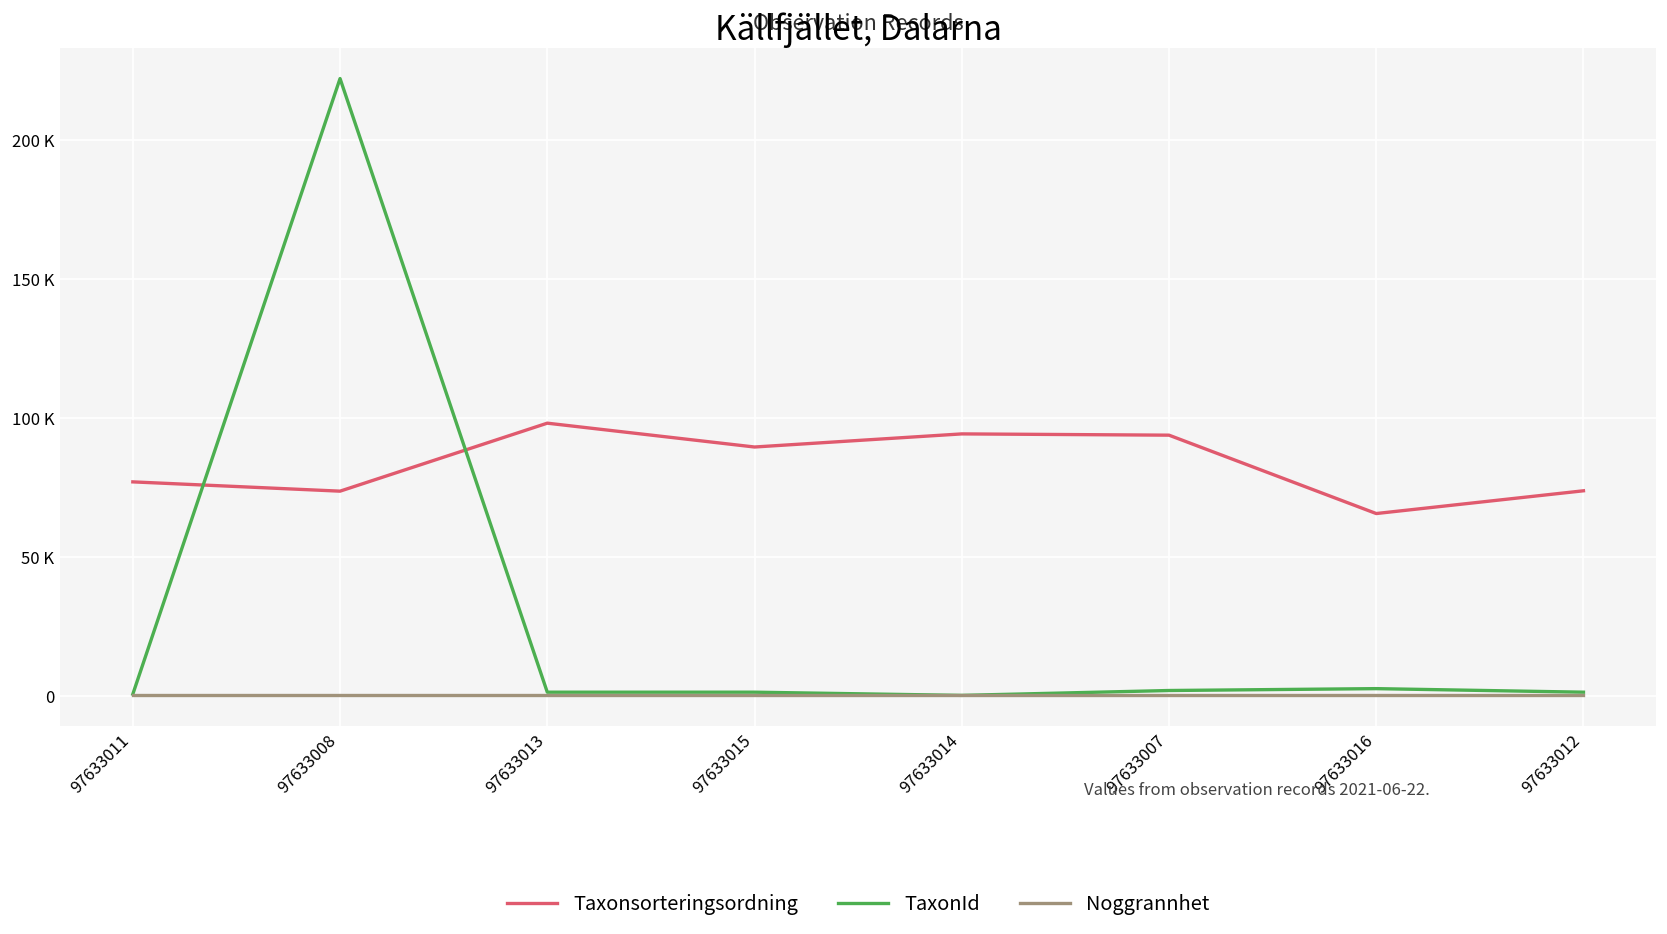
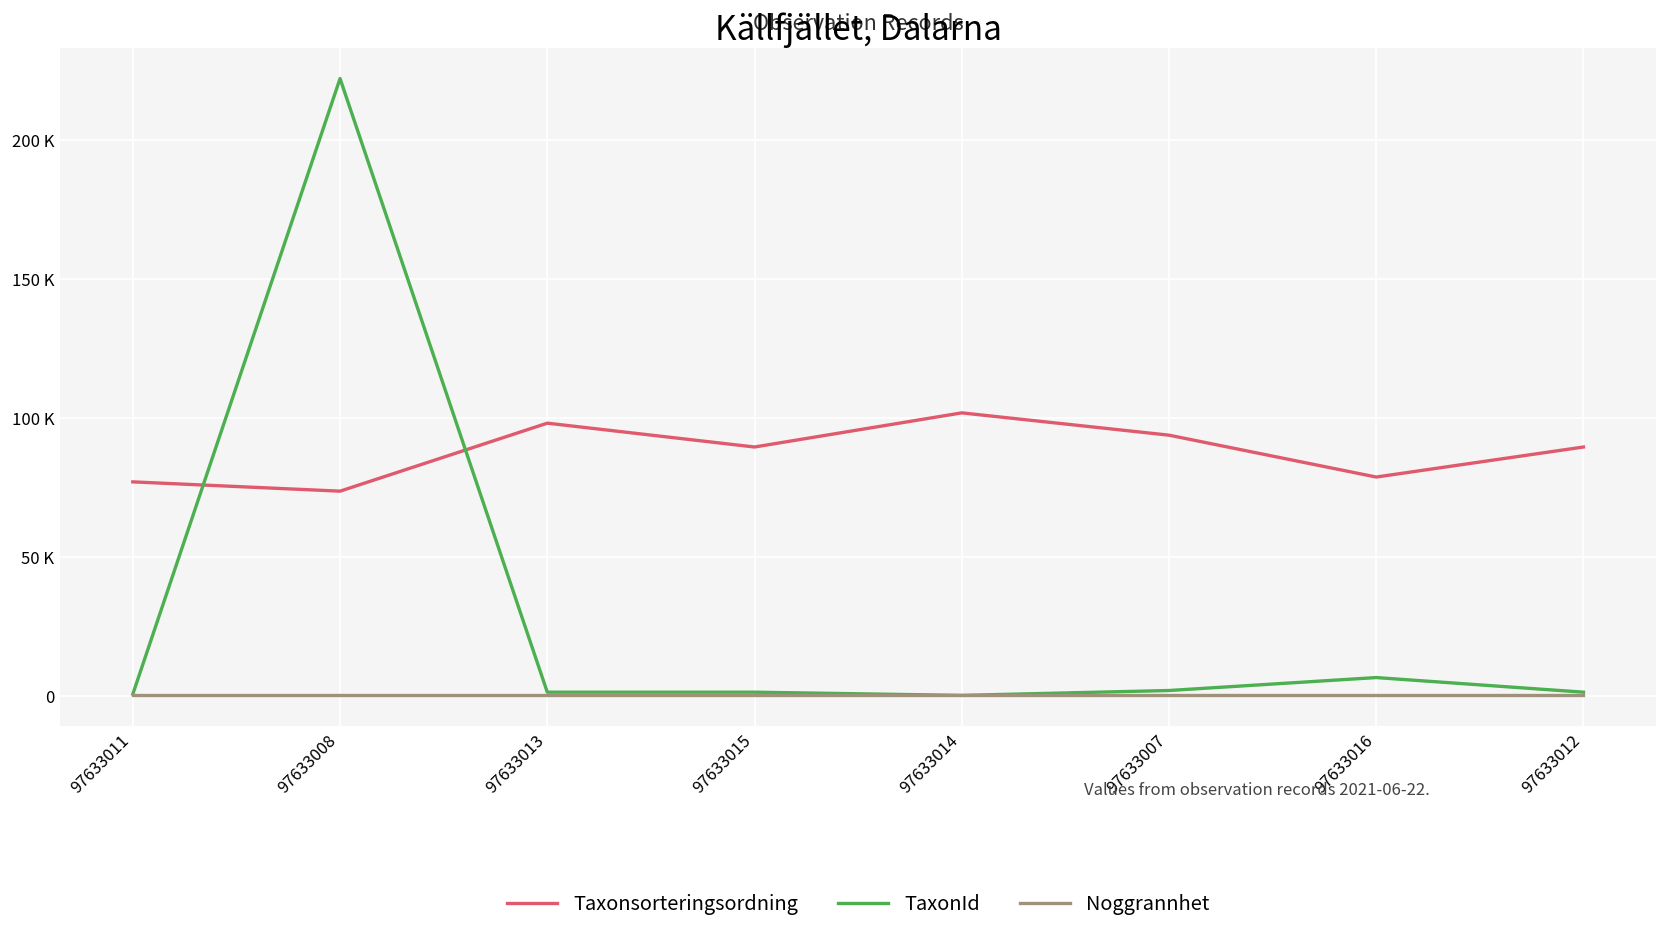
  {
    "Taxonsorteringsordning": {
      "97633011": 77000,
      "97633008": 74000,
      "97633013": 98000,
      "97633015": 89000,
-     "97633014": 94000,
+     "97633014": 102000,
      "97633007": 94000,
-     "97633016": 65000,
-     "97633012": 74000
+     "97633016": 79000,
+     "97633012": 89000
    },
    "TaxonId": {
      "97633008": 222000,
      "97633013": 1000,
      "97633015": 1000,
      "97633007": 2000,
-     "97633016": 2000,
+     "97633016": 6000,
      "97633012": 1000
    },
    "Noggrannhet": {
      "97633008": 0,
      "97633013": 0,
      "97633015": 0,
      "97633007": 0,
      "97633016": 0,
      "97633012": 0
    }
  }
